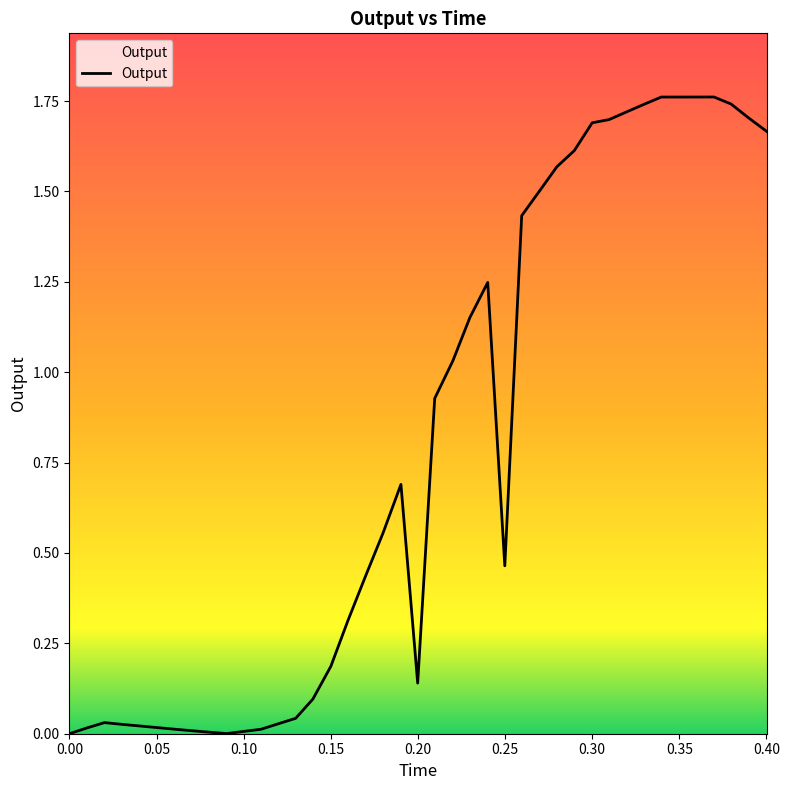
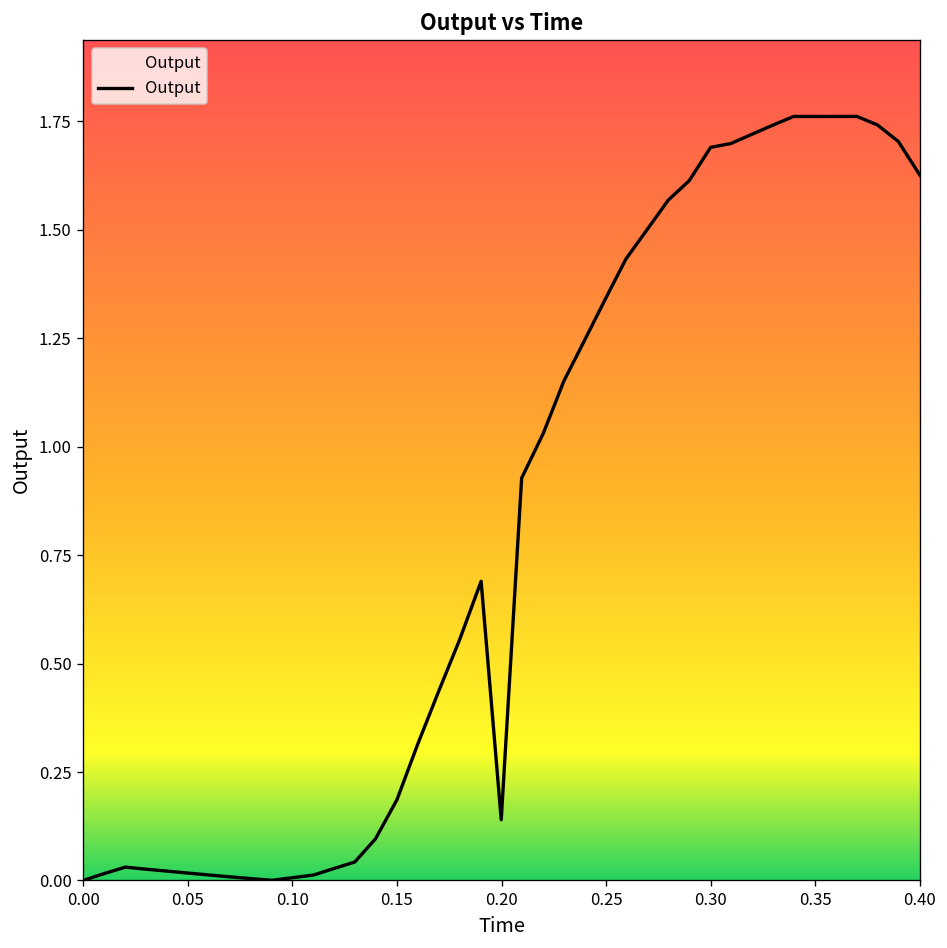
  {
    "0.00": 0.00,
    "0.15": 0.19,
    "0.20": 0.14,
-   "0.25": 0.46,
+   "0.25": 1.34,
    "0.30": 1.69,
-   "0.40": 1.67
+   "0.40": 1.63
  }
